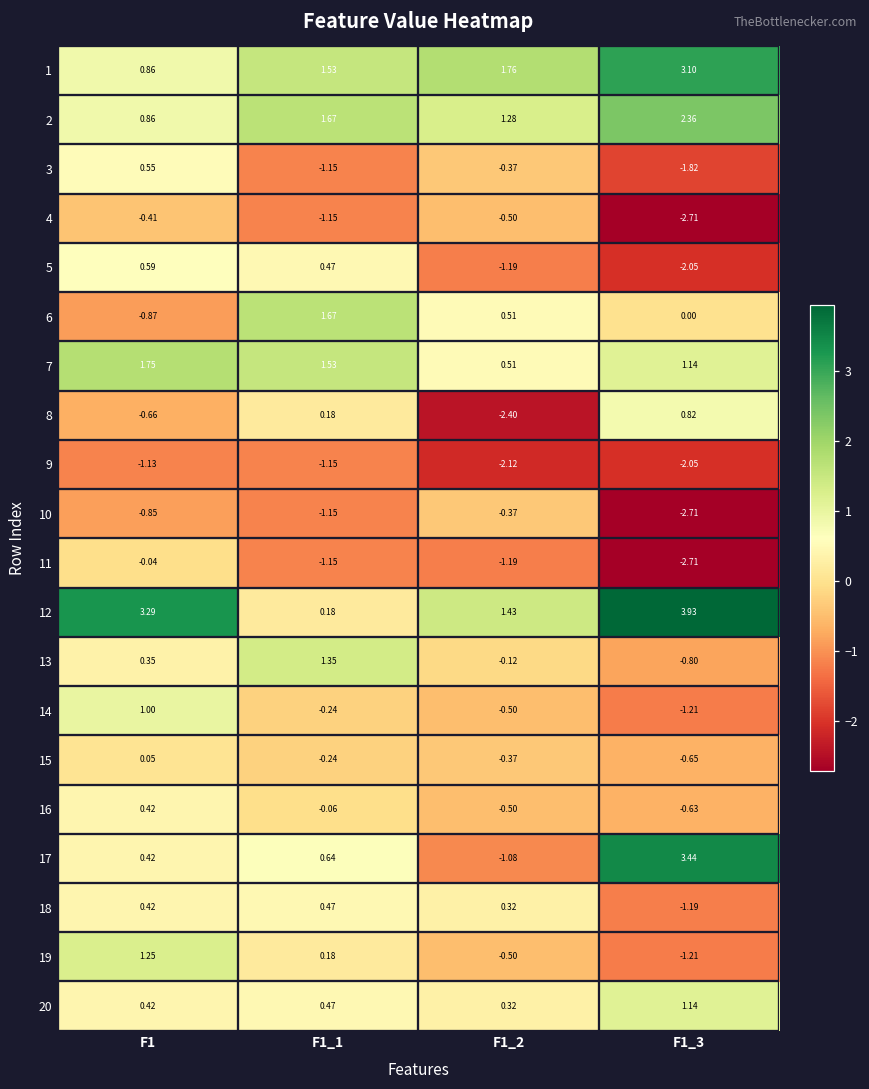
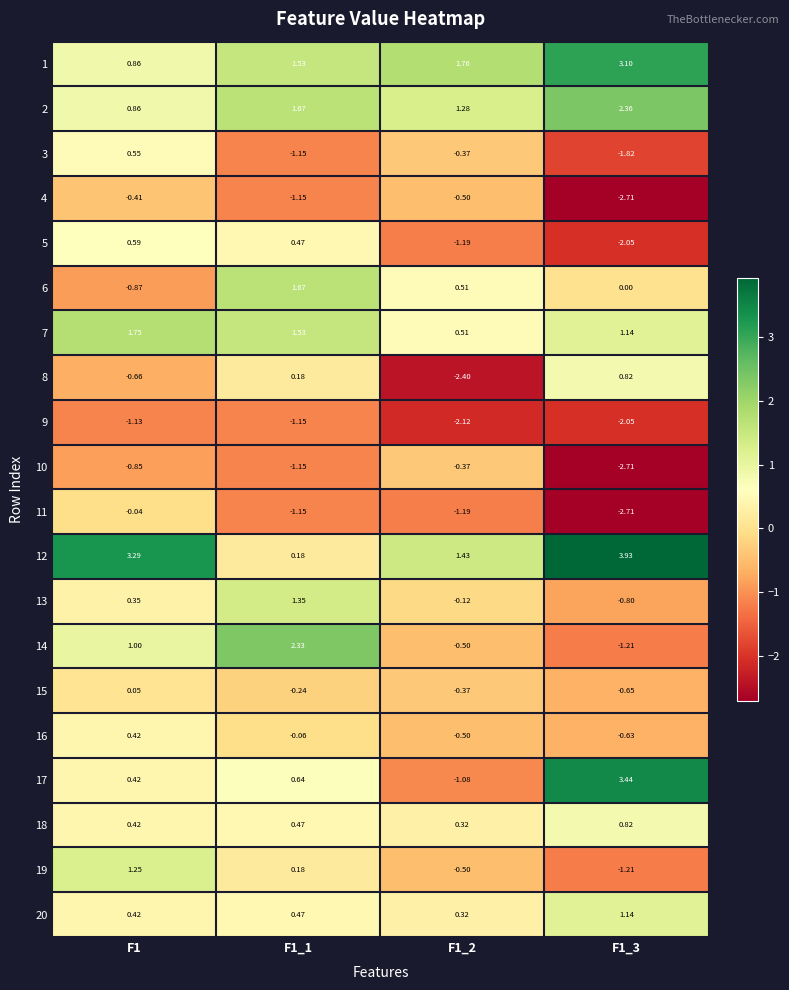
  {
    "1": {
      "F1": 0.86,
      "F1_1": 1.53,
      "F1_2": 1.76,
      "F1_3": 3.10
    },
    "2": {
      "F1": 0.86,
      "F1_1": 1.67,
      "F1_2": 1.28,
      "F1_3": 2.36
    },
    "3": {
      "F1": 0.55,
      "F1_1": -1.15,
      "F1_2": -0.37,
      "F1_3": -1.82
    },
    "4": {
      "F1": -0.41,
      "F1_1": -1.15,
      "F1_2": -0.50,
      "F1_3": -2.71
    },
    "5": {
      "F1": 0.59,
      "F1_1": 0.47,
      "F1_2": -1.19,
      "F1_3": -2.05
    },
    "6": {
      "F1": -0.87,
      "F1_1": 1.67,
      "F1_2": 0.51,
      "F1_3": 0.00
    },
    "7": {
      "F1": 1.75,
      "F1_1": 1.53,
      "F1_2": 0.51,
      "F1_3": 1.14
    },
    "8": {
      "F1": -0.66,
      "F1_1": 0.18,
      "F1_2": -2.40,
      "F1_3": 0.82
    },
    "9": {
      "F1": -1.13,
      "F1_1": -1.15,
      "F1_2": -2.12,
      "F1_3": -2.05
    },
    "10": {
      "F1": -0.85,
      "F1_1": -1.15,
      "F1_2": -0.37,
      "F1_3": -2.71
    },
    "11": {
      "F1": -0.04,
      "F1_1": -1.15,
      "F1_2": -1.19,
      "F1_3": -2.71
    },
    "12": {
      "F1": 3.29,
      "F1_1": 0.18,
      "F1_2": 1.43,
      "F1_3": 3.93
    },
    "13": {
      "F1": 0.35,
      "F1_1": 1.35,
      "F1_2": -0.12,
      "F1_3": -0.80
    },
    "14": {
      "F1": 1.00,
-     "F1_1": -0.24,
+     "F1_1": 2.33,
      "F1_2": -0.50,
      "F1_3": -1.21
    },
    "15": {
      "F1": 0.05,
      "F1_1": -0.24,
      "F1_2": -0.37,
      "F1_3": -0.65
    },
    "16": {
      "F1": 0.42,
      "F1_1": -0.06,
      "F1_2": -0.50,
      "F1_3": -0.63
    },
    "17": {
      "F1": 0.42,
      "F1_1": 0.64,
      "F1_2": -1.08,
      "F1_3": 3.44
    },
    "18": {
      "F1": 0.42,
      "F1_1": 0.47,
      "F1_2": 0.32,
-     "F1_3": -1.19
+     "F1_3": 0.82
    },
    "19": {
      "F1": 1.25,
      "F1_1": 0.18,
      "F1_2": -0.50,
      "F1_3": -1.21
    },
    "20": {
      "F1": 0.42,
      "F1_1": 0.47,
      "F1_2": 0.32,
      "F1_3": 1.14
    }
  }
